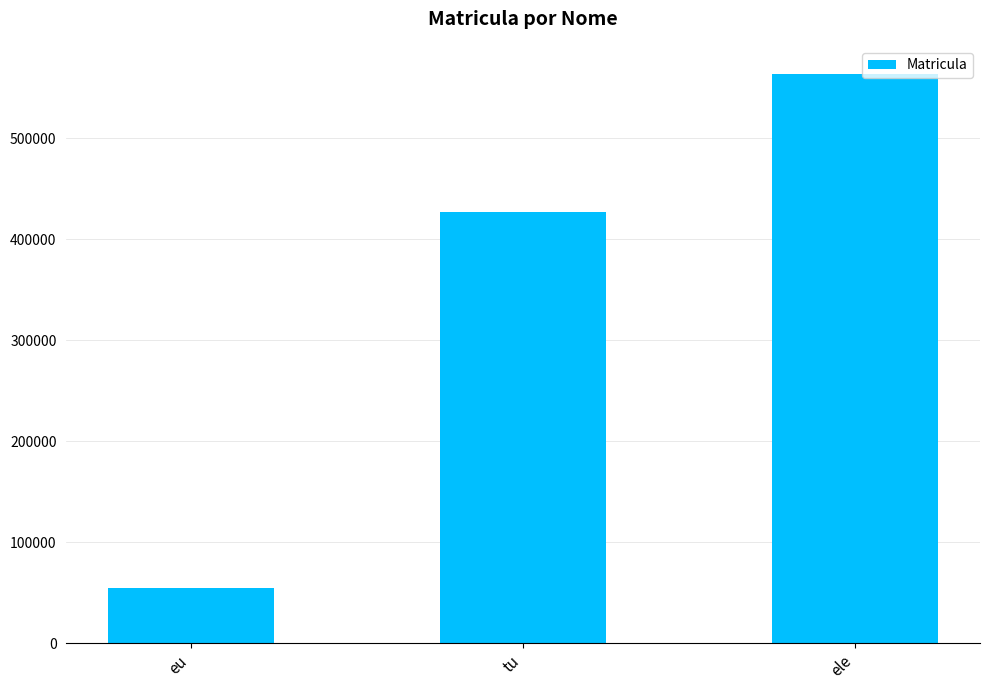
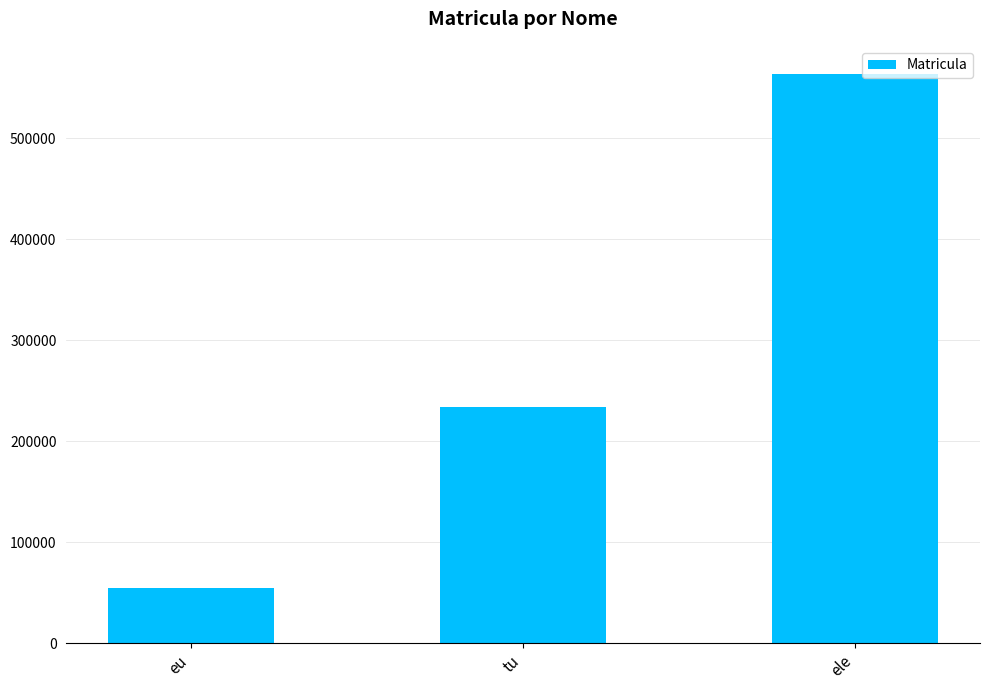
  {
    "eu": 55000,
-   "tu": 427000,
+   "tu": 234000,
    "ele": 563000
  }
